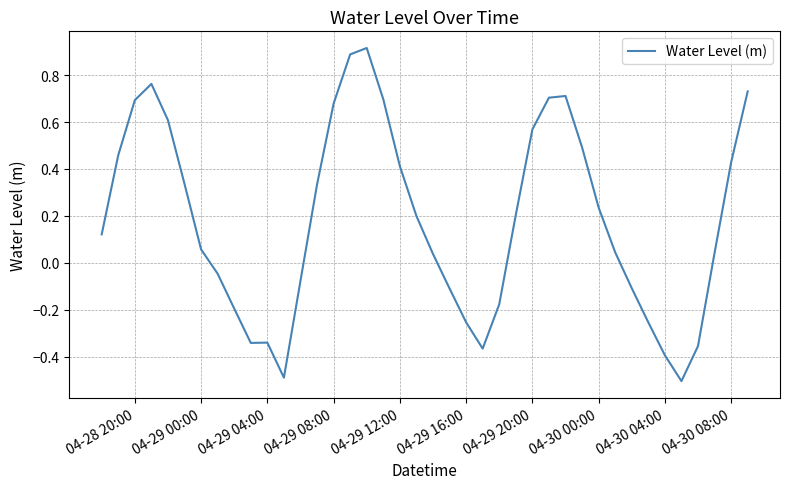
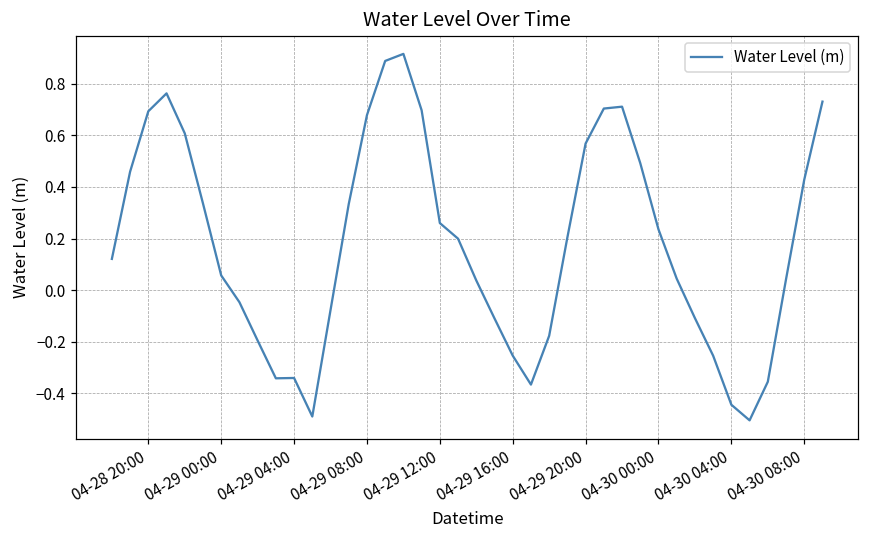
  {
    "04-28 20:00": 0.69,
    "04-29 00:00": 0.06,
    "04-29 04:00": -0.34,
    "04-29 08:00": 0.68,
-   "04-29 12:00": 0.41,
+   "04-29 12:00": 0.26,
    "04-29 16:00": -0.25,
    "04-29 20:00": 0.57,
    "04-30 00:00": 0.24,
-   "04-30 04:00": -0.39,
+   "04-30 04:00": -0.44,
    "04-30 08:00": 0.43
  }
